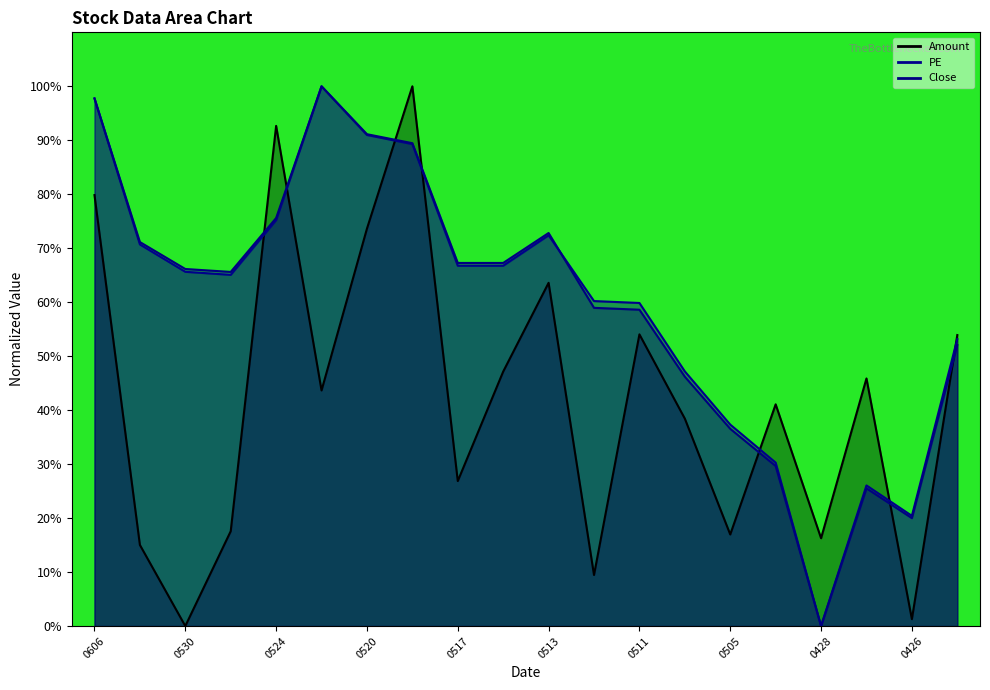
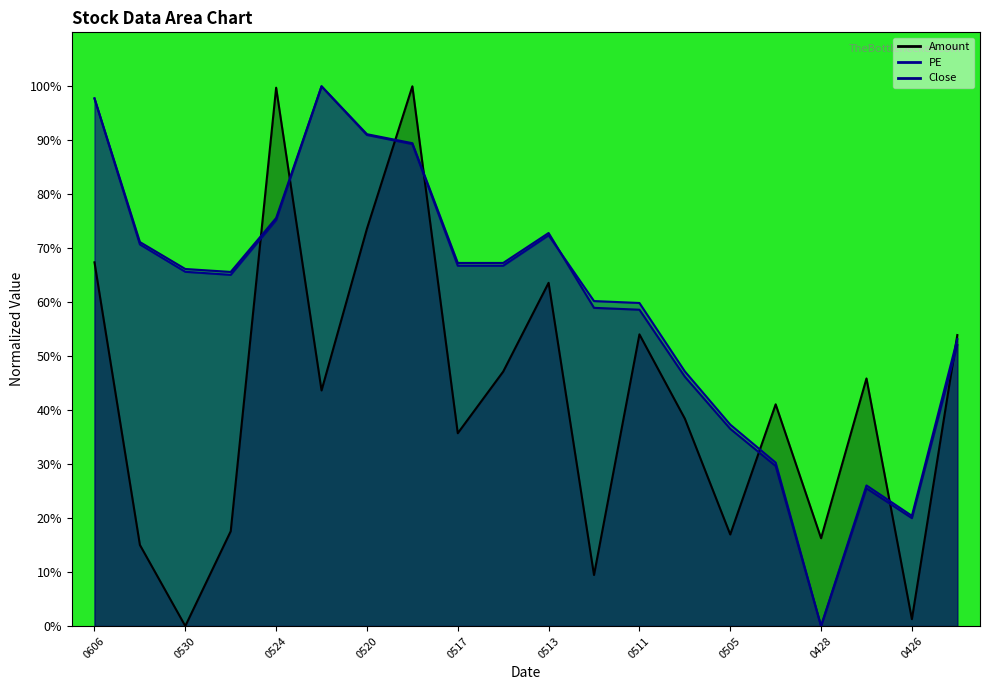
  {
    "Amount": {
-     "0606": "80%",
+     "0606": "67%",
      "0530": "0%",
-     "0524": "93%",
+     "0524": "100%",
      "0520": "74%",
-     "0517": "27%",
+     "0517": "36%",
      "0513": "64%",
      "0511": "54%",
      "0505": "17%",
      "0428": "16%",
      "0426": "1%"
    }
  }
